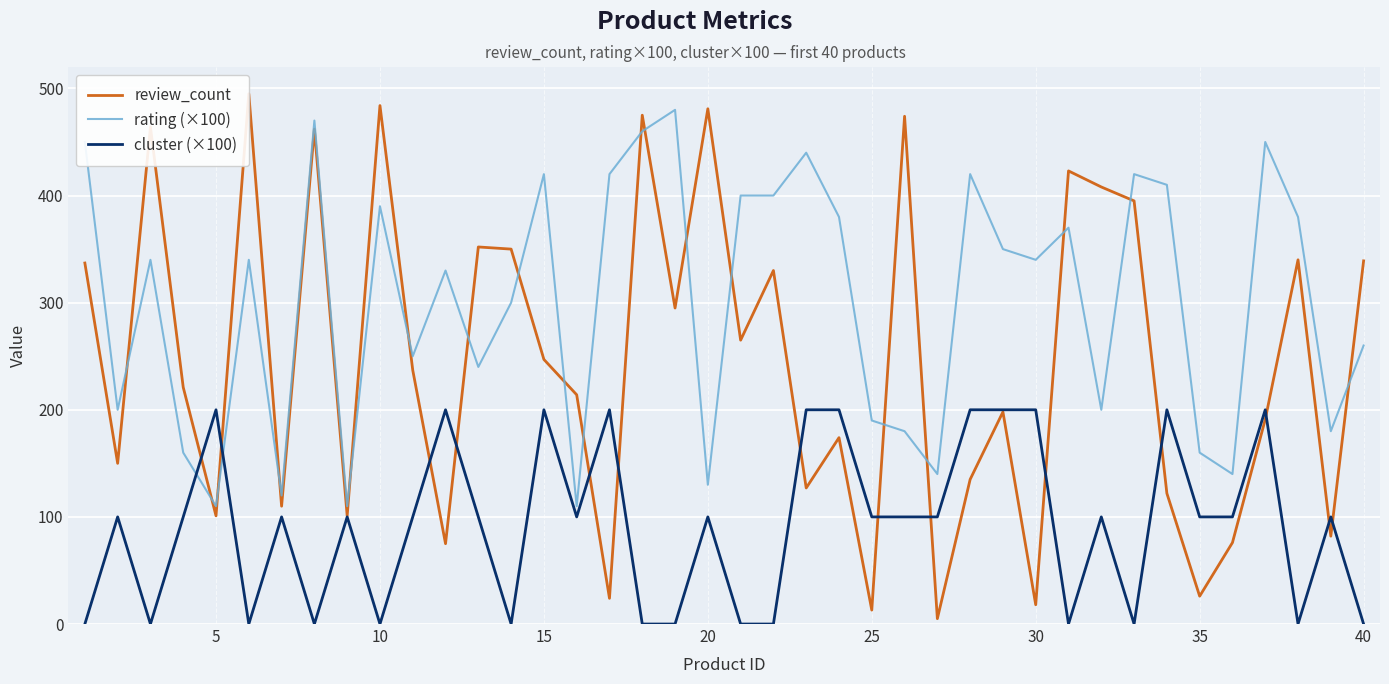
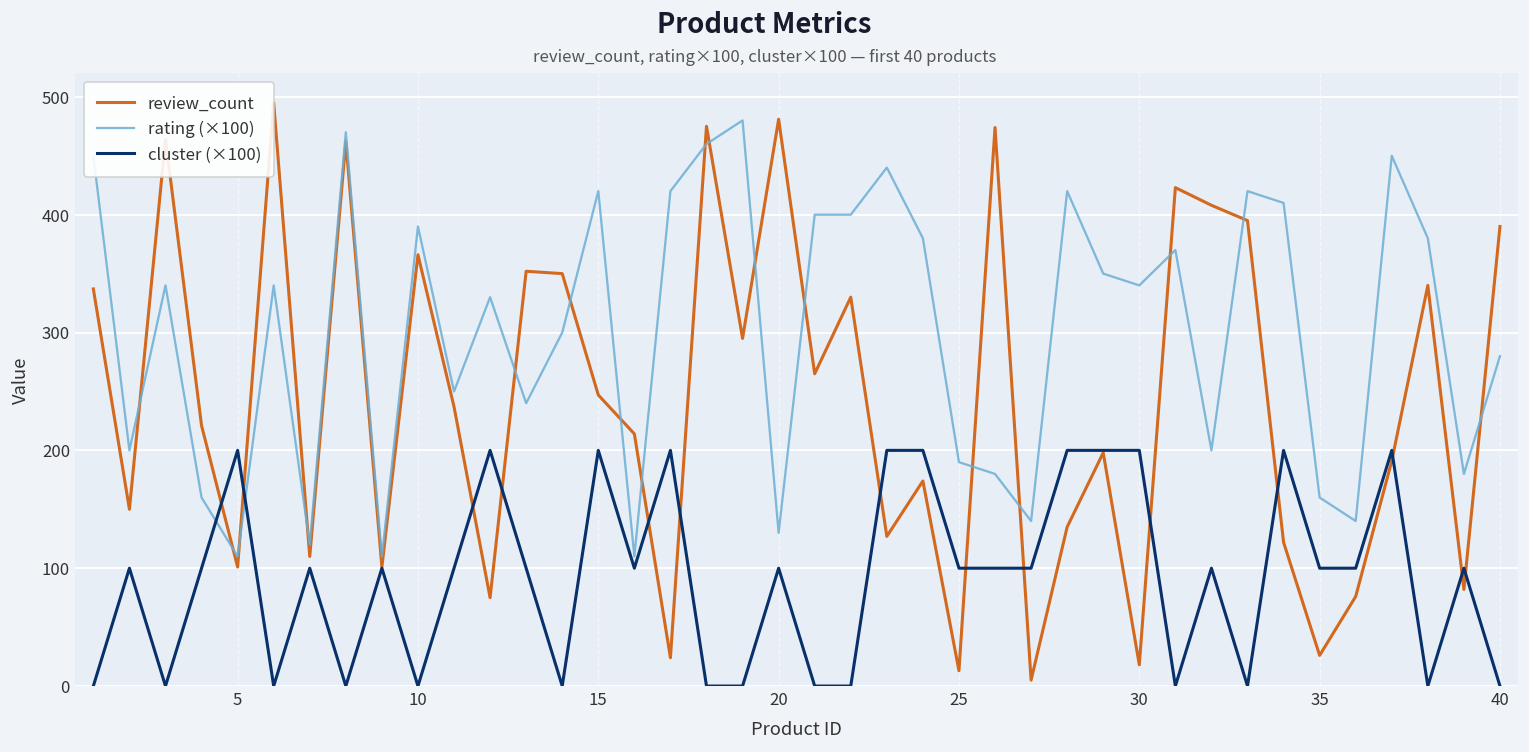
  {
    "review_count": {
      "5": 101,
-     "10": 484,
+     "10": 366,
      "15": 247,
      "20": 481,
      "25": 13,
      "30": 18,
      "35": 26,
-     "40": 339
+     "40": 390
    },
    "rating (×100)": {
      "5": 110,
      "10": 390,
      "15": 420,
      "20": 130,
      "25": 190,
      "30": 340,
      "35": 160,
-     "40": 260
+     "40": 280
    },
    "cluster (×100)": {
      "5": 200,
      "10": 0,
      "15": 200,
      "20": 100,
      "25": 100,
      "30": 200,
      "35": 100,
      "40": 0
    }
  }
